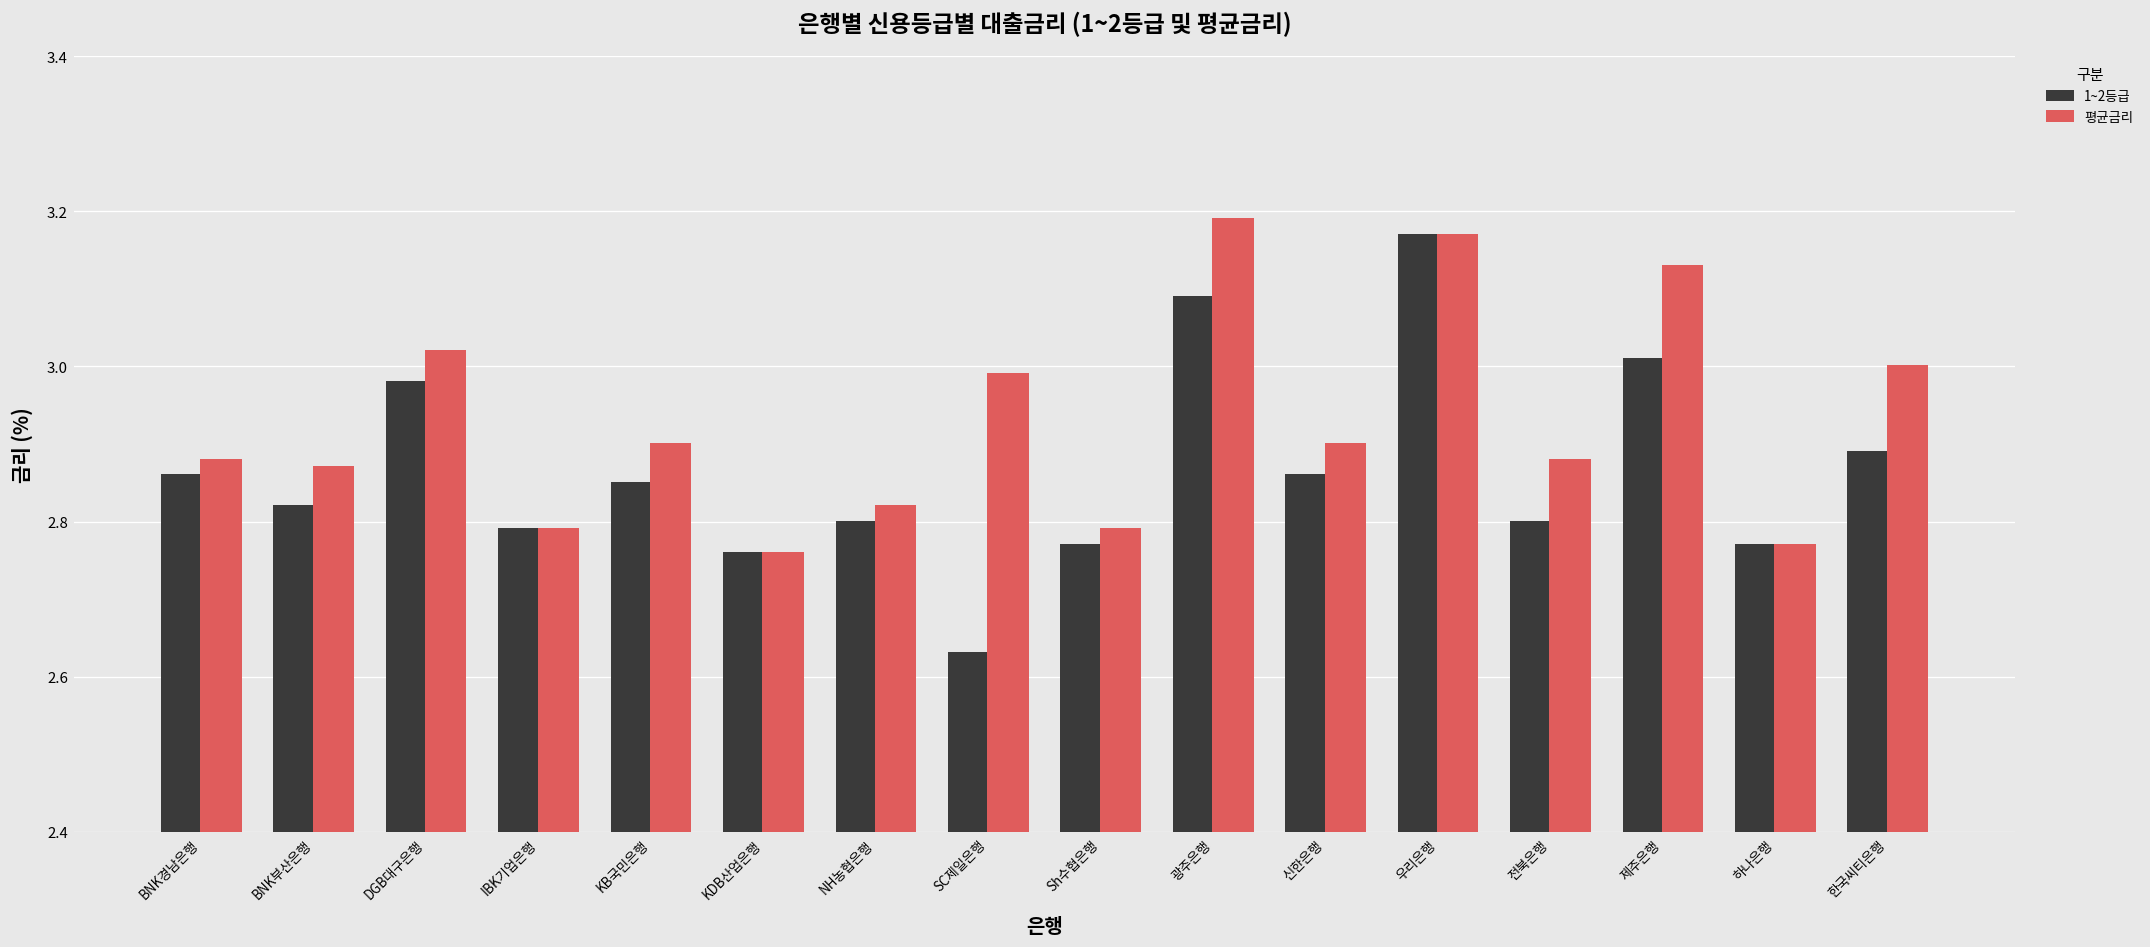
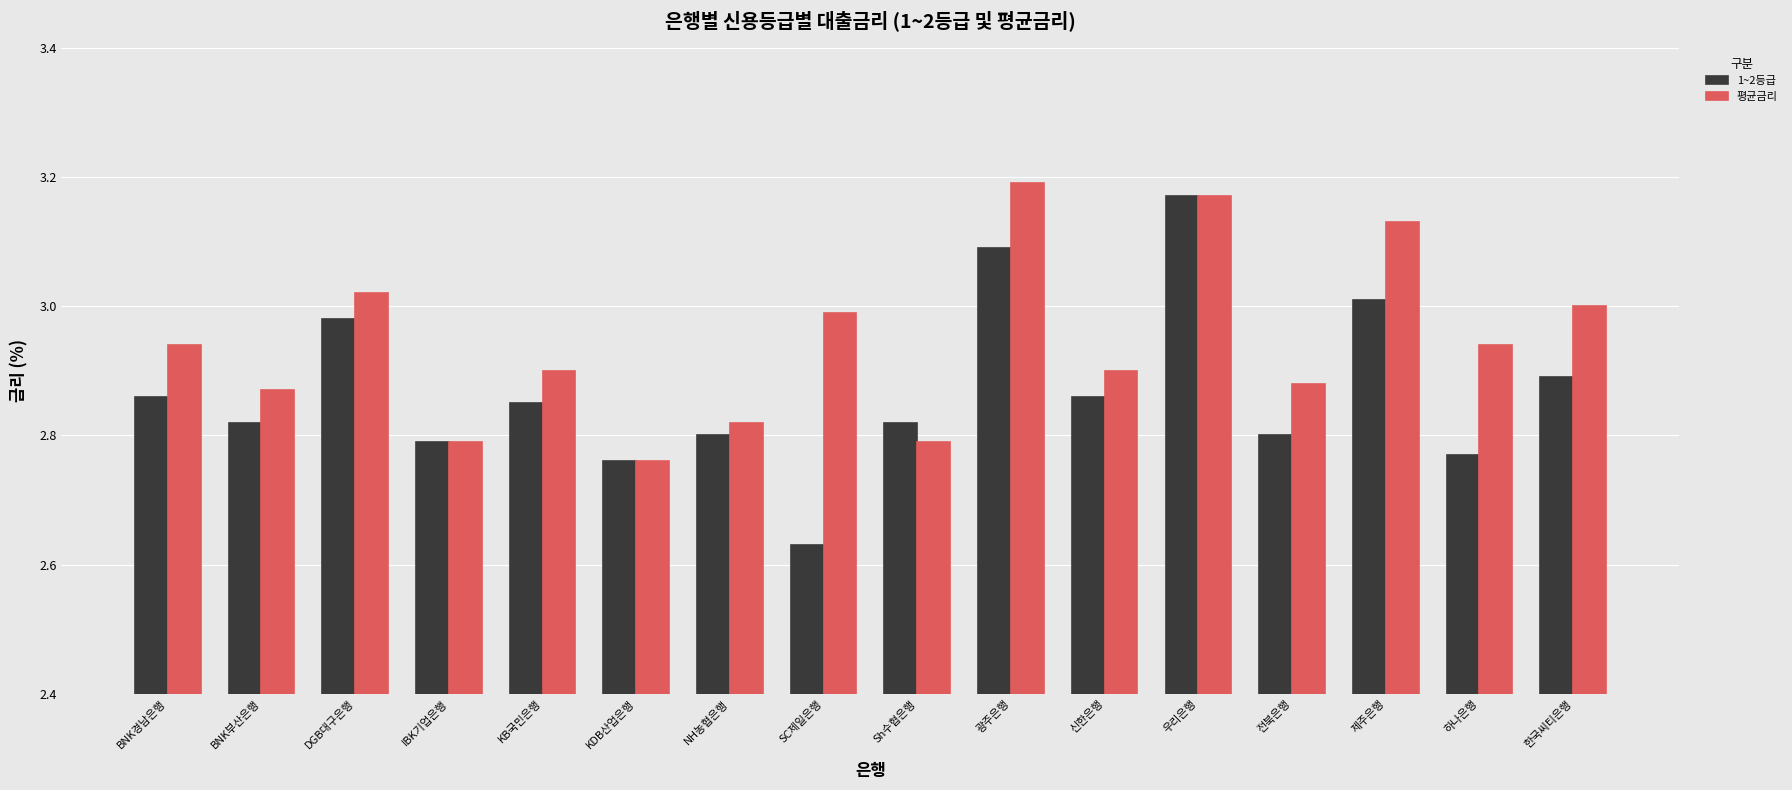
  {
    "1~2등급": {
      "BNK경남은행": 2.86,
      "BNK부산은행": 2.82,
      "DGB대구은행": 2.98,
      "IBK기업은행": 2.79,
      "KB국민은행": 2.85,
      "KDB산업은행": 2.76,
      "NH농협은행": 2.80,
      "SC제일은행": 2.63,
-     "Sh수협은행": 2.77,
+     "Sh수협은행": 2.82,
      "광주은행": 3.09,
      "신한은행": 2.86,
      "우리은행": 3.17,
      "전북은행": 2.80,
      "제주은행": 3.01,
      "하나은행": 2.77,
      "한국씨티은행": 2.89
    },
    "평균금리": {
-     "BNK경남은행": 2.88,
+     "BNK경남은행": 2.94,
      "BNK부산은행": 2.87,
      "DGB대구은행": 3.02,
      "IBK기업은행": 2.79,
      "KB국민은행": 2.90,
      "KDB산업은행": 2.76,
      "NH농협은행": 2.82,
      "SC제일은행": 2.99,
      "Sh수협은행": 2.79,
      "광주은행": 3.19,
      "신한은행": 2.90,
      "우리은행": 3.17,
      "전북은행": 2.88,
      "제주은행": 3.13,
-     "하나은행": 2.77,
+     "하나은행": 2.94,
      "한국씨티은행": 3.00
    }
  }
